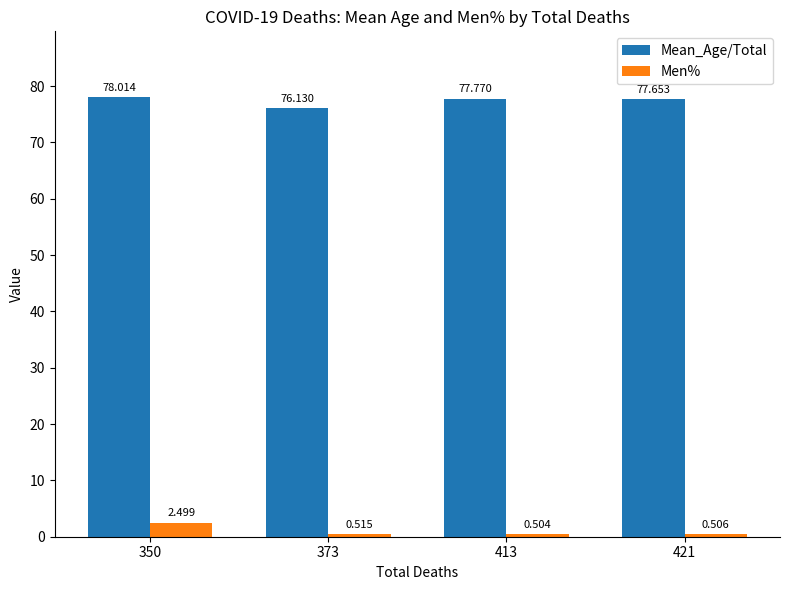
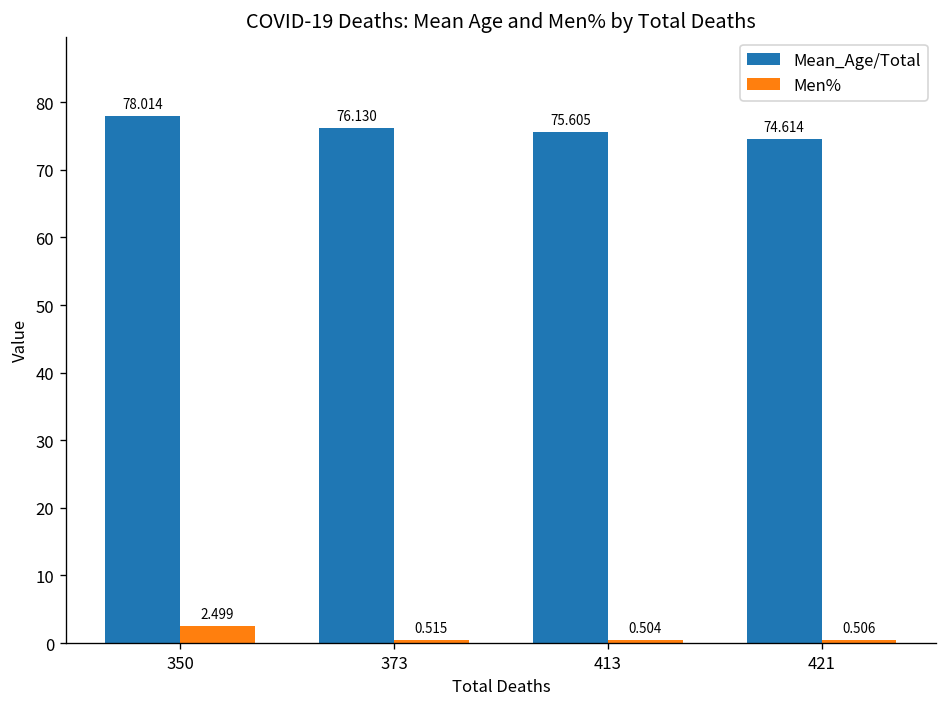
  {
    "Mean_Age/Total": {
      "350": 78.014,
      "373": 76.130,
-     "413": 77.770,
-     "421": 77.653
+     "413": 75.605,
+     "421": 74.614
    },
    "Men%": {
      "350": 2.499,
      "373": 0.515,
      "413": 0.504,
      "421": 0.506
    }
  }
